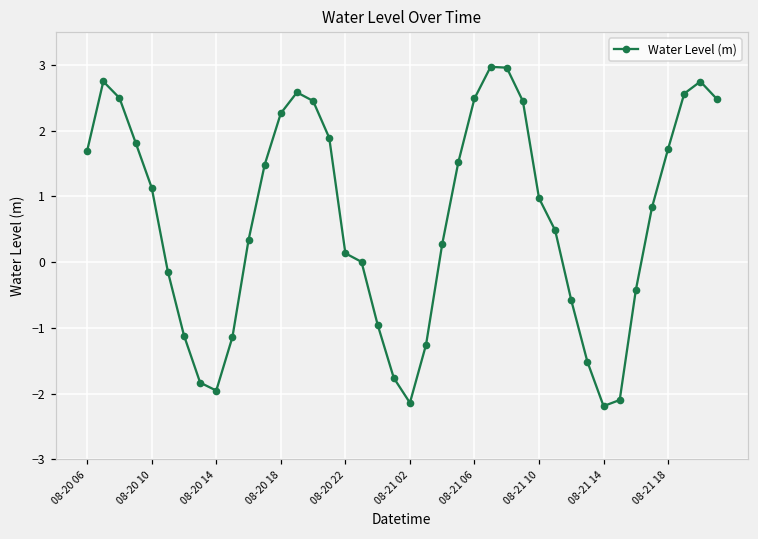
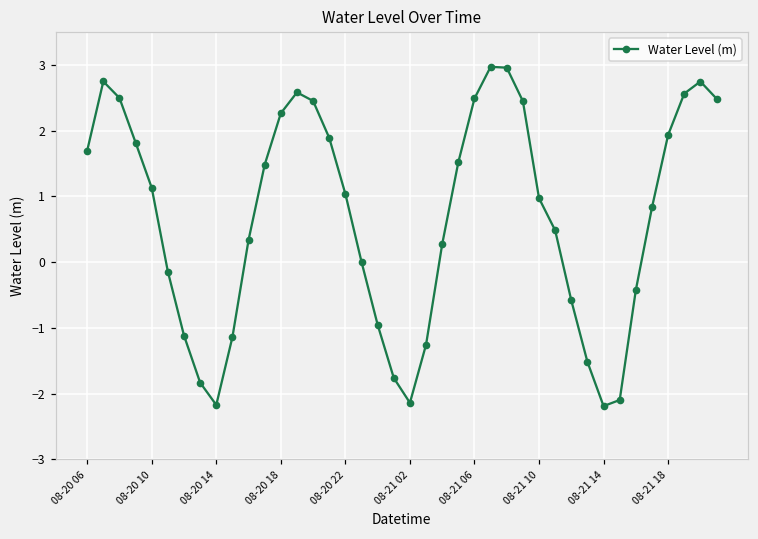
  {
    "08-20 06": 1.7,
    "08-20 10": 1.1,
-   "08-20 14": -2.0,
+   "08-20 14": -2.2,
    "08-20 18": 2.3,
-   "08-20 22": 0.1,
+   "08-20 22": 1.0,
    "08-21 02": -2.1,
    "08-21 06": 2.5,
    "08-21 10": 1.0,
    "08-21 14": -2.2,
-   "08-21 18": 1.7
+   "08-21 18": 1.9
  }
